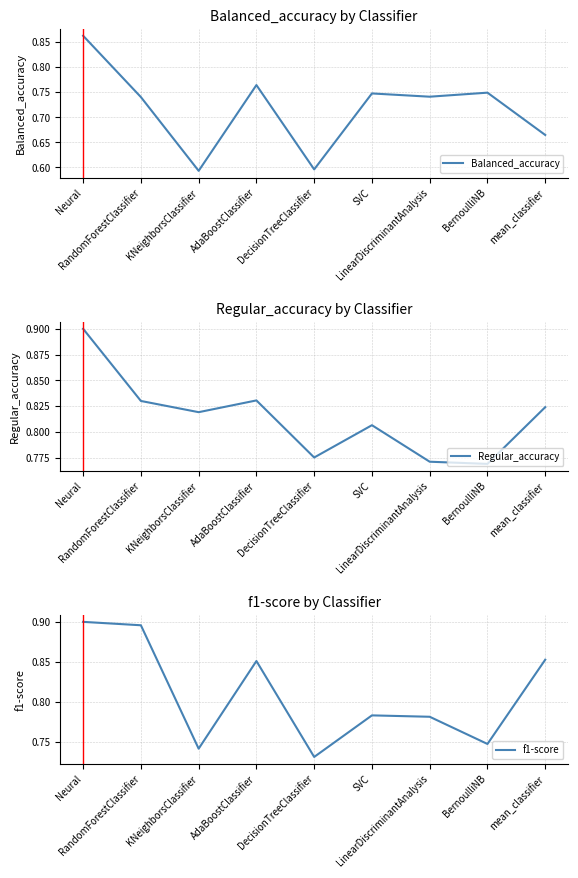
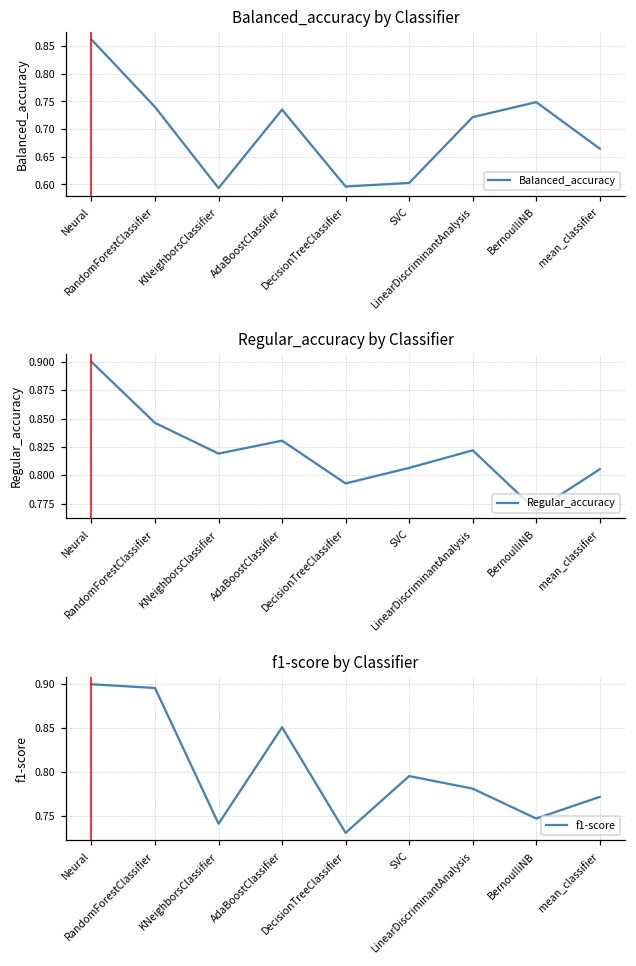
  {
    "Balanced_accuracy by Classifier": {
      "Neural": 0.86,
      "RandomForestClassifier": 0.74,
      "KNeighborsClassifier": 0.59,
-     "AdaBoostClassifier": 0.76,
+     "AdaBoostClassifier": 0.74,
      "DecisionTreeClassifier": 0.60,
-     "SVC": 0.75,
-     "LinearDiscriminantAnalysis": 0.74,
+     "SVC": 0.60,
+     "LinearDiscriminantAnalysis": 0.72,
      "BernoulliNB": 0.75,
      "mean_classifier": 0.66
    },
    "Regular_accuracy by Classifier": {
      "Neural": 0.900,
-     "RandomForestClassifier": 0.830,
+     "RandomForestClassifier": 0.846,
      "KNeighborsClassifier": 0.819,
      "AdaBoostClassifier": 0.831,
-     "DecisionTreeClassifier": 0.775,
+     "DecisionTreeClassifier": 0.793,
      "SVC": 0.806,
-     "LinearDiscriminantAnalysis": 0.771,
-     "mean_classifier": 0.824
+     "LinearDiscriminantAnalysis": 0.822,
+     "mean_classifier": 0.805
    },
    "f1-score by Classifier": {
      "Neural": 0.90,
      "RandomForestClassifier": 0.90,
      "KNeighborsClassifier": 0.74,
      "AdaBoostClassifier": 0.85,
      "DecisionTreeClassifier": 0.73,
-     "SVC": 0.78,
+     "SVC": 0.80,
      "LinearDiscriminantAnalysis": 0.78,
      "BernoulliNB": 0.75,
-     "mean_classifier": 0.85
+     "mean_classifier": 0.77
    }
  }
